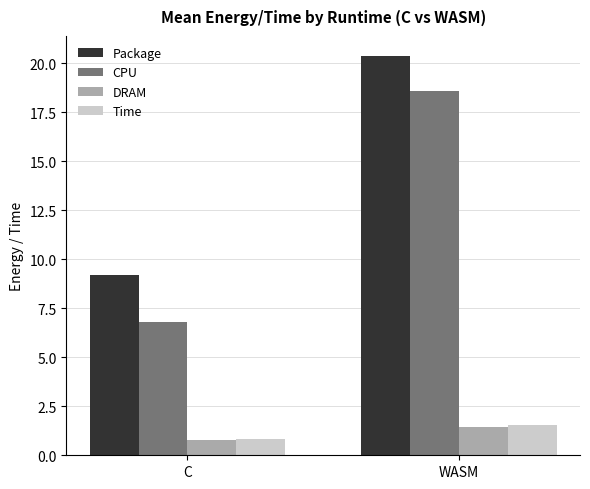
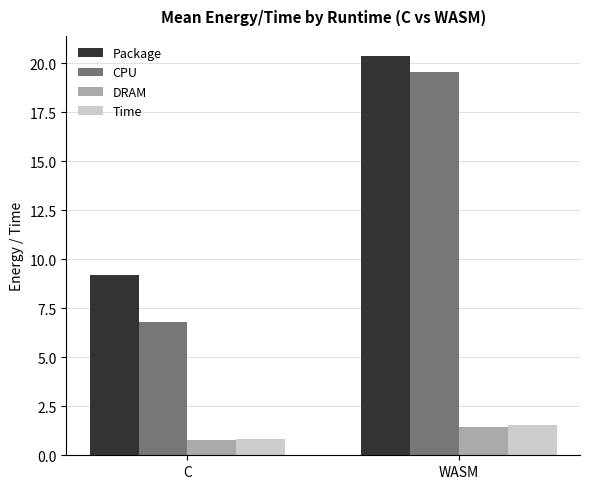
  {
    "Package": {
      "C": 9.2,
      "WASM": 20.4
    },
    "CPU": {
      "C": 6.8,
-     "WASM": 18.6
+     "WASM": 19.6
    }
  }
